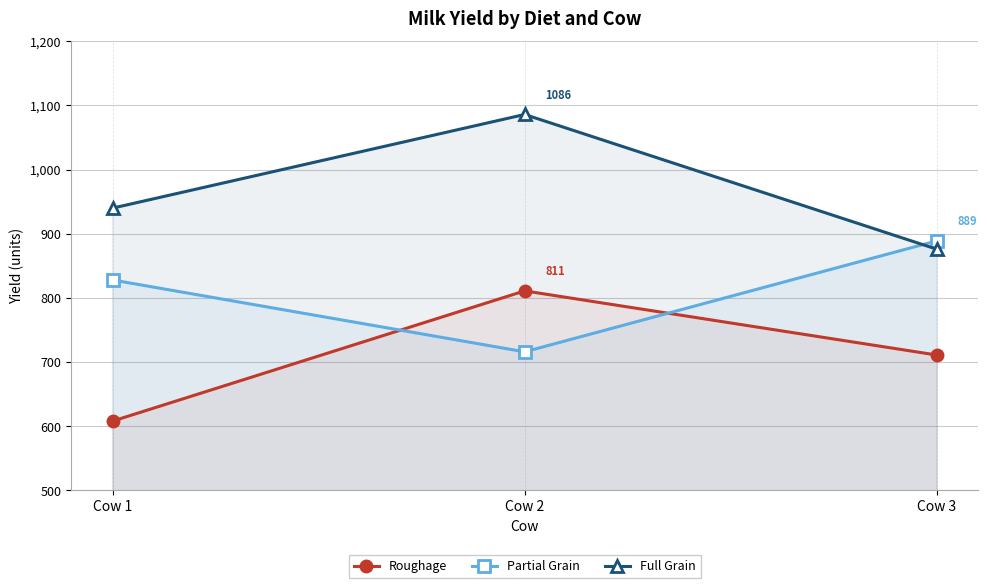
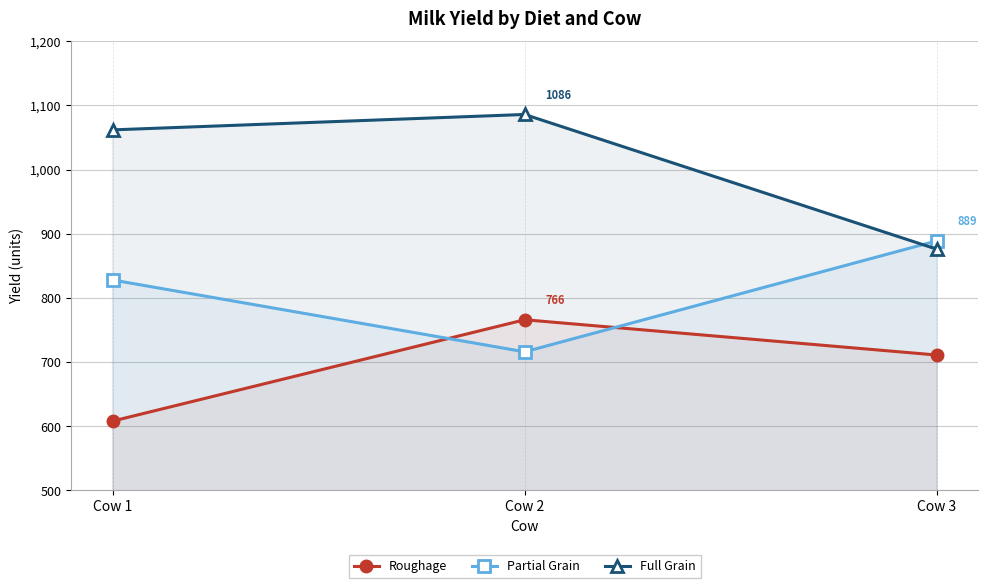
  {
    "Roughage": {
-     "Cow 2": "811"
+     "Cow 2": "766"
    },
    "Partial Grain": {
      "Cow 3": "889"
    },
    "Full Grain": {
-     "Cow 1": "940",
+     "Cow 1": "1,060",
      "Cow 3": "880"
    }
  }
